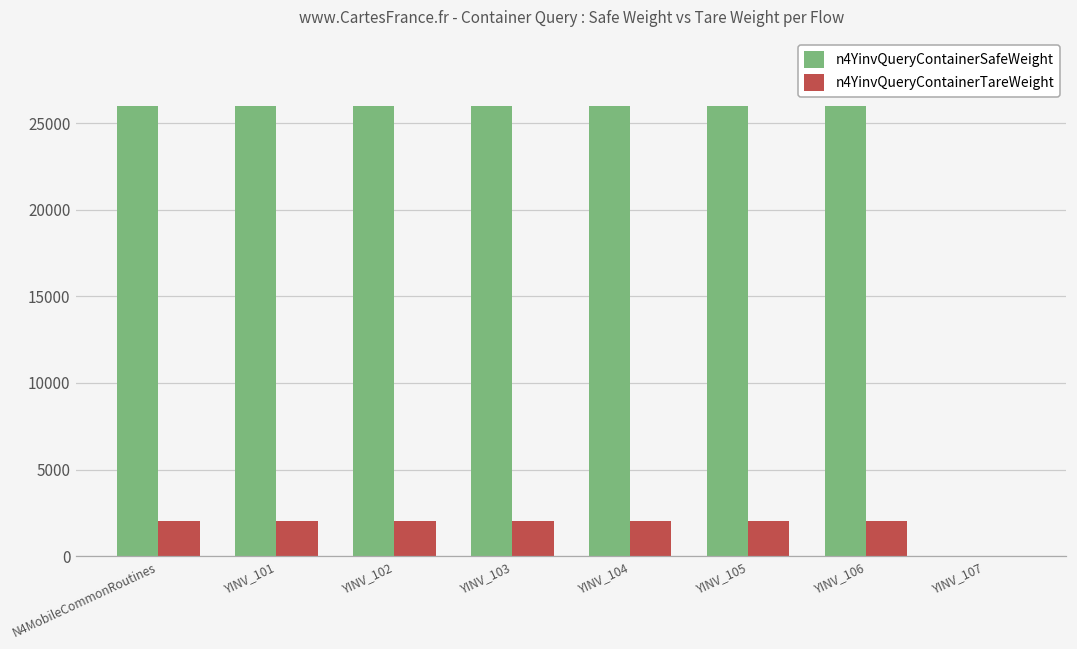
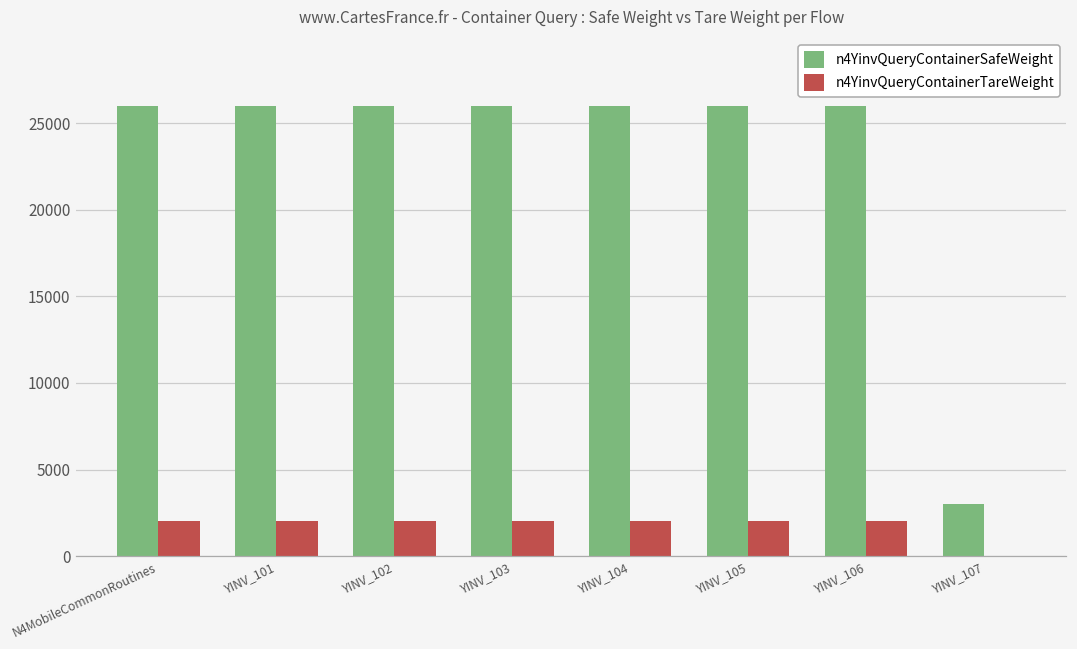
  {
    "n4YinvQueryContainerSafeWeight": {
      "N4MobileCommonRoutines": 26000,
      "YINV_101": 26000,
      "YINV_102": 26000,
      "YINV_103": 26000,
      "YINV_104": 26000,
      "YINV_105": 26000,
      "YINV_106": 26000,
-     "YINV_107": 0
+     "YINV_107": 3000
    },
    "n4YinvQueryContainerTareWeight": {
      "N4MobileCommonRoutines": 2000,
      "YINV_101": 2000,
      "YINV_102": 2000,
      "YINV_103": 2000,
      "YINV_104": 2000,
      "YINV_105": 2000,
      "YINV_106": 2000,
      "YINV_107": 0
    }
  }
